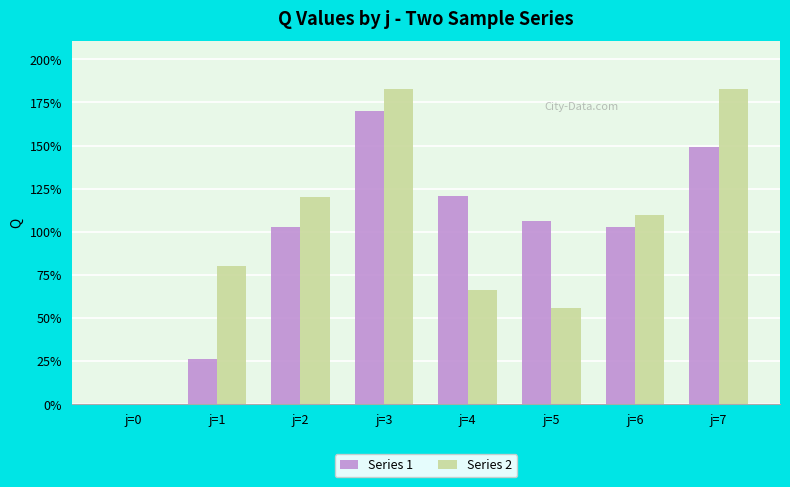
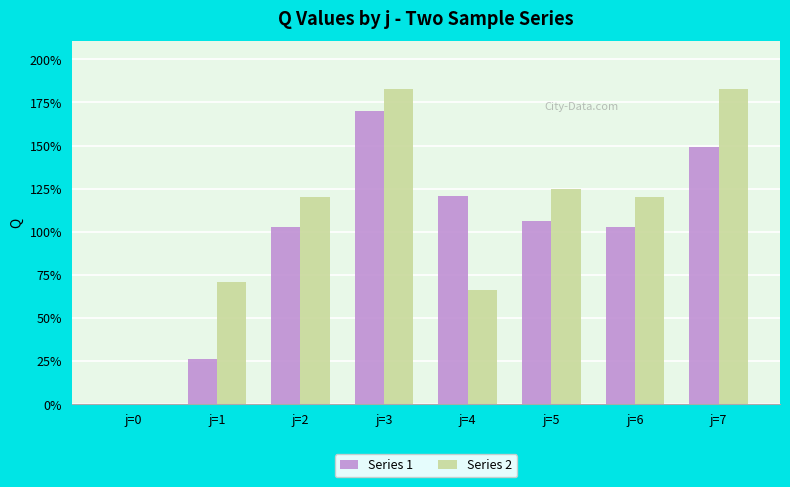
  {
    "Series 1": {
      "j=0": "0%",
      "j=1": "26%",
      "j=2": "103%",
      "j=3": "170%",
      "j=4": "121%",
      "j=5": "106%",
      "j=6": "103%",
      "j=7": "149%"
    },
    "Series 2": {
      "j=0": "0%",
-     "j=1": "80%",
+     "j=1": "71%",
      "j=2": "120%",
      "j=3": "183%",
      "j=4": "66%",
-     "j=5": "56%",
-     "j=6": "110%",
+     "j=5": "125%",
+     "j=6": "120%",
      "j=7": "183%"
    }
  }
